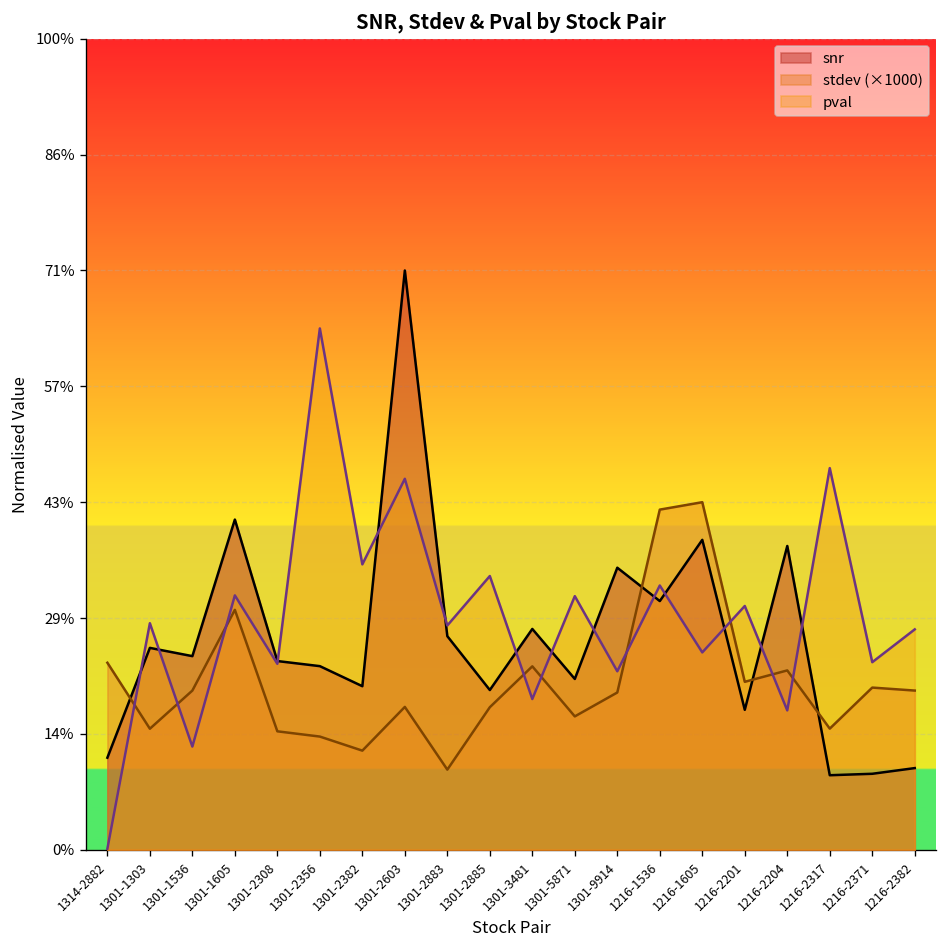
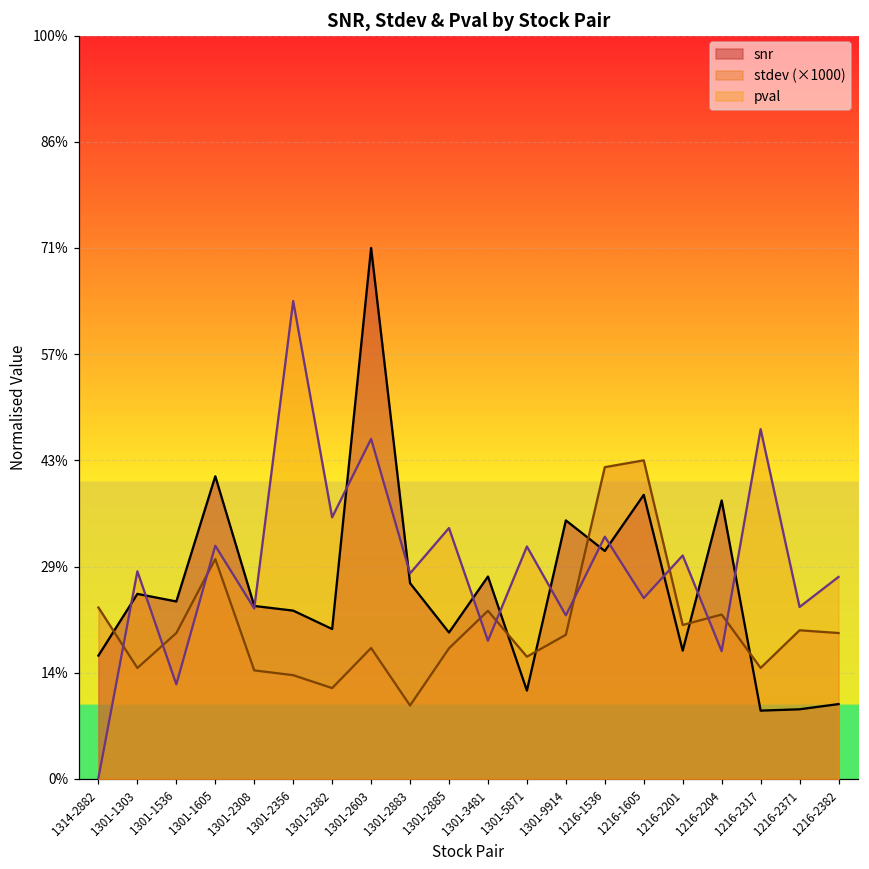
  {
    "snr": {
-     "1314-2882": "11%",
+     "1314-2882": "17%",
      "1301-1303": "25%",
      "1301-1536": "24%",
      "1301-1605": "41%",
      "1301-2356": "23%",
      "1301-2382": "20%",
      "1301-2603": "71%",
      "1301-2883": "26%",
      "1301-2885": "20%",
      "1301-3481": "27%",
-     "1301-5871": "21%",
+     "1301-5871": "12%",
      "1301-9914": "35%",
      "1216-1536": "31%",
      "1216-1605": "38%",
      "1216-2201": "17%",
      "1216-2204": "37%",
      "1216-2317": "9%",
      "1216-2371": "9%",
      "1216-2382": "10%"
    }
  }
